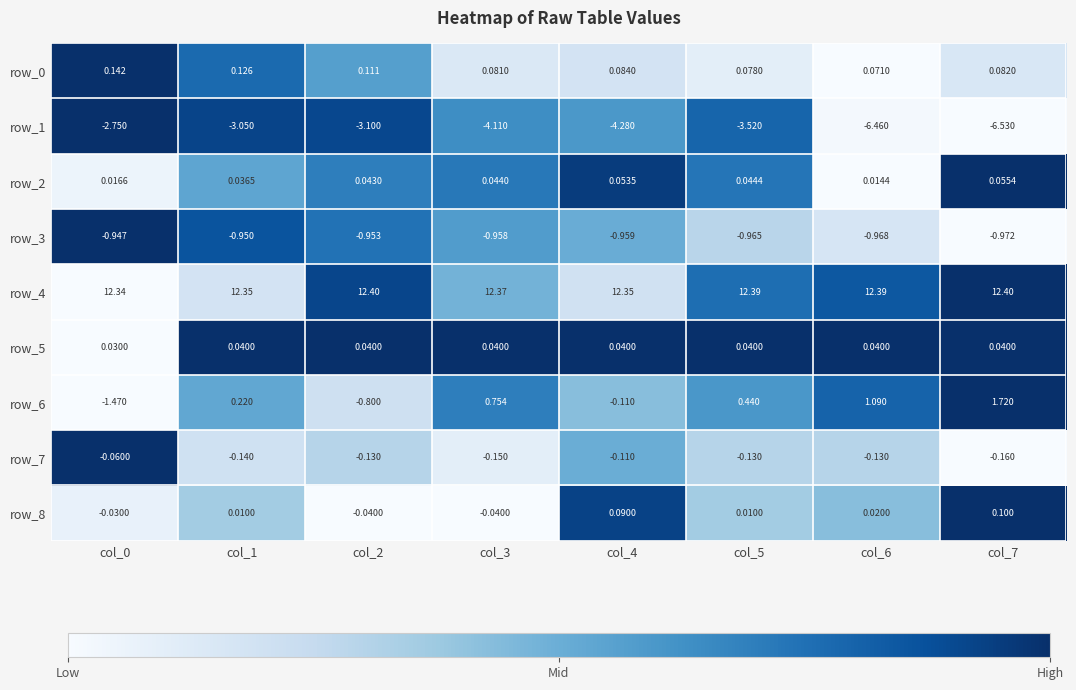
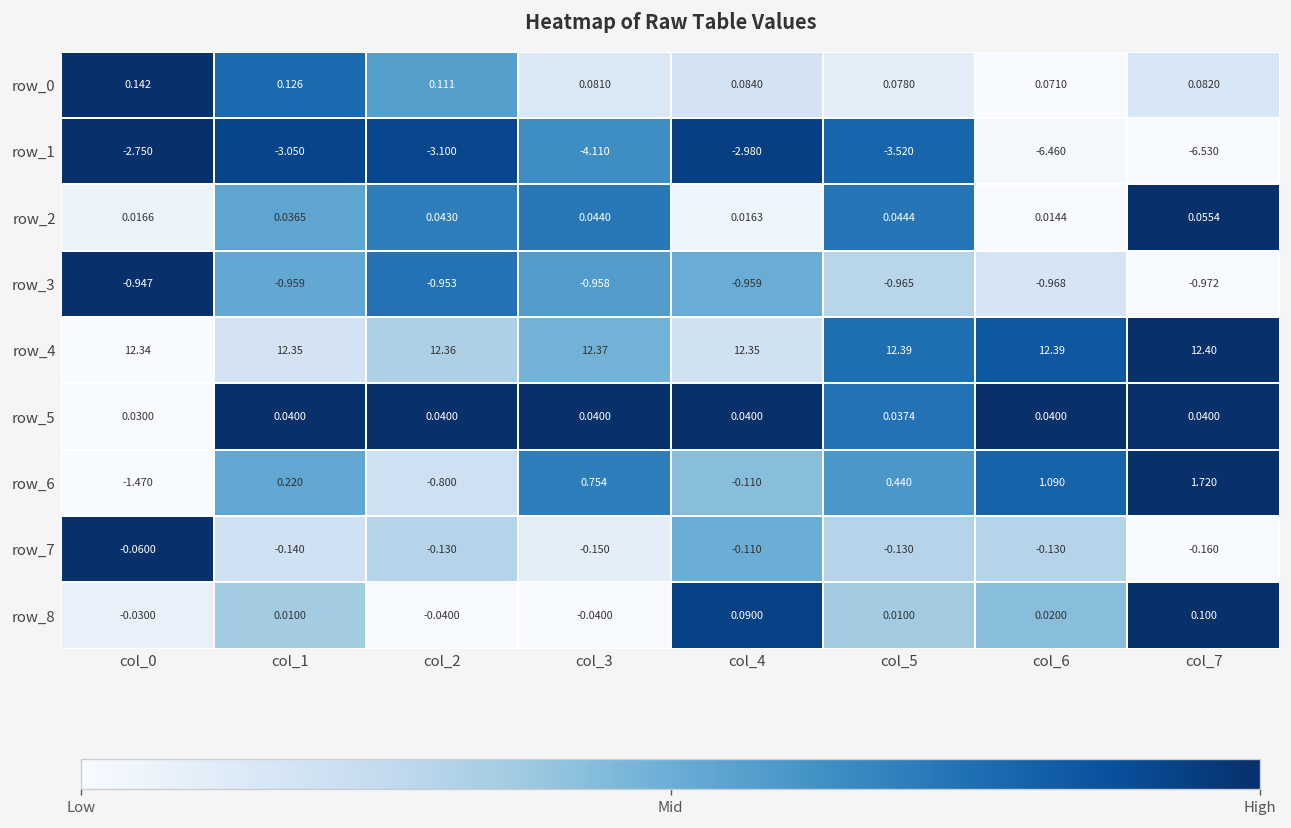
  {
    "row_0": {
      "col_0": 0.142,
      "col_1": 0.126,
      "col_2": 0.111,
      "col_3": 0.0810,
      "col_4": 0.0840,
      "col_5": 0.0780,
      "col_6": 0.0710,
      "col_7": 0.0820
    },
    "row_1": {
      "col_0": -2.750,
      "col_1": -3.050,
      "col_2": -3.100,
      "col_3": -4.110,
-     "col_4": -4.280,
+     "col_4": -2.980,
      "col_5": -3.520,
      "col_6": -6.460,
      "col_7": -6.530
    },
    "row_2": {
      "col_0": 0.0166,
      "col_1": 0.0365,
      "col_2": 0.0430,
      "col_3": 0.0440,
-     "col_4": 0.0535,
+     "col_4": 0.0163,
      "col_5": 0.0444,
      "col_6": 0.0144,
      "col_7": 0.0554
    },
    "row_3": {
      "col_0": -0.947,
-     "col_1": -0.950,
+     "col_1": -0.959,
      "col_2": -0.953,
      "col_3": -0.958,
      "col_4": -0.959,
      "col_5": -0.965,
      "col_6": -0.968,
      "col_7": -0.972
    },
    "row_4": {
      "col_0": 12.34,
      "col_1": 12.35,
-     "col_2": 12.40,
+     "col_2": 12.36,
      "col_3": 12.37,
      "col_4": 12.35,
      "col_5": 12.39,
      "col_6": 12.39,
      "col_7": 12.40
    },
    "row_5": {
      "col_0": 0.0300,
      "col_1": 0.0400,
      "col_2": 0.0400,
      "col_3": 0.0400,
      "col_4": 0.0400,
-     "col_5": 0.0400,
+     "col_5": 0.0374,
      "col_6": 0.0400,
      "col_7": 0.0400
    },
    "row_6": {
      "col_0": -1.470,
      "col_1": 0.220,
      "col_2": -0.800,
      "col_3": 0.754,
      "col_4": -0.110,
      "col_5": 0.440,
      "col_6": 1.090,
      "col_7": 1.720
    },
    "row_7": {
      "col_0": -0.0600,
      "col_1": -0.140,
      "col_2": -0.130,
      "col_3": -0.150,
      "col_4": -0.110,
      "col_5": -0.130,
      "col_6": -0.130,
      "col_7": -0.160
    },
    "row_8": {
      "col_0": -0.0300,
      "col_1": 0.0100,
      "col_2": -0.0400,
      "col_3": -0.0400,
      "col_4": 0.0900,
      "col_5": 0.0100,
      "col_6": 0.0200,
      "col_7": 0.100
    }
  }
